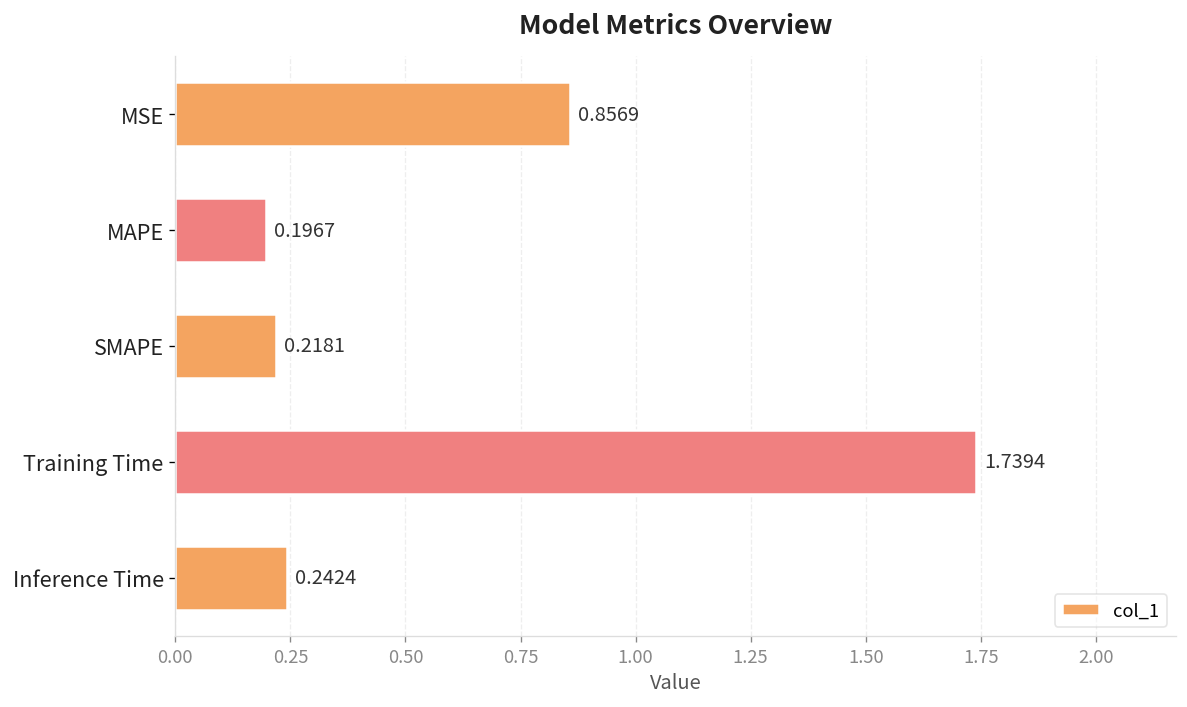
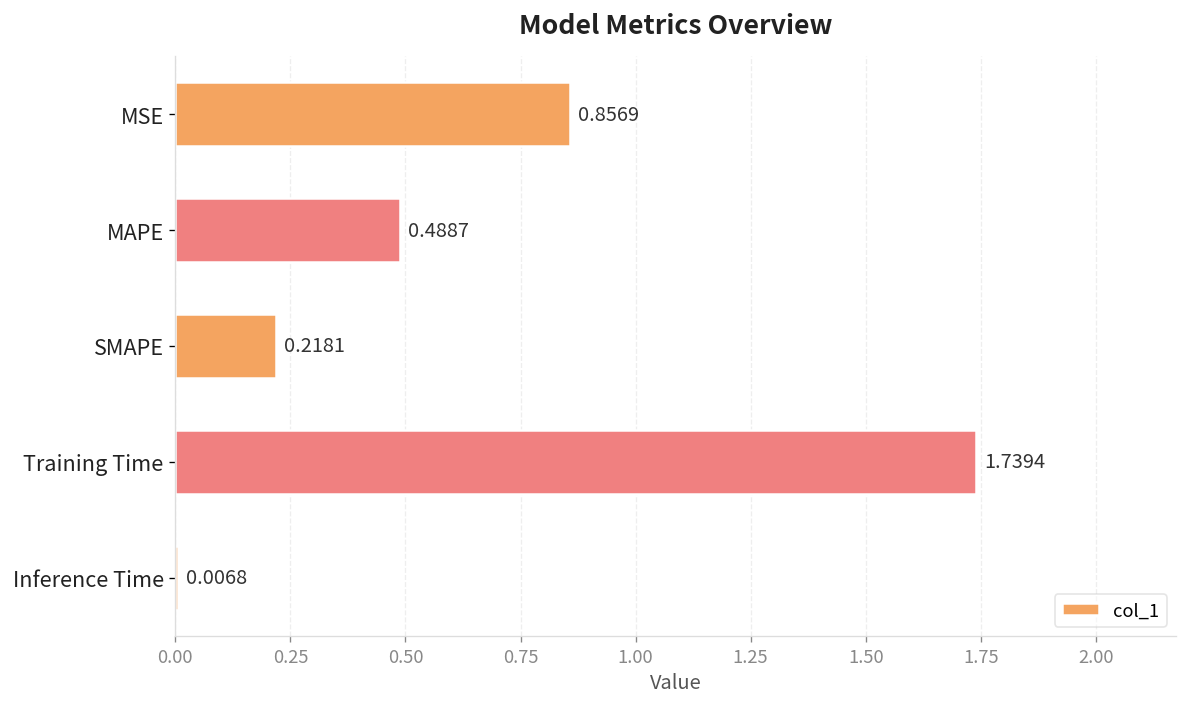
  {
    "MSE": 0.8569,
-   "MAPE": 0.1967,
+   "MAPE": 0.4887,
    "SMAPE": 0.2181,
    "Training Time": 1.7394,
-   "Inference Time": 0.2424
+   "Inference Time": 0.0068
  }
